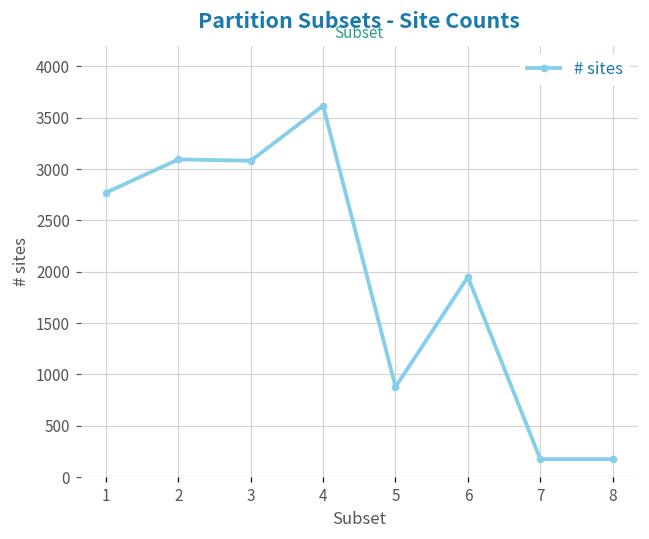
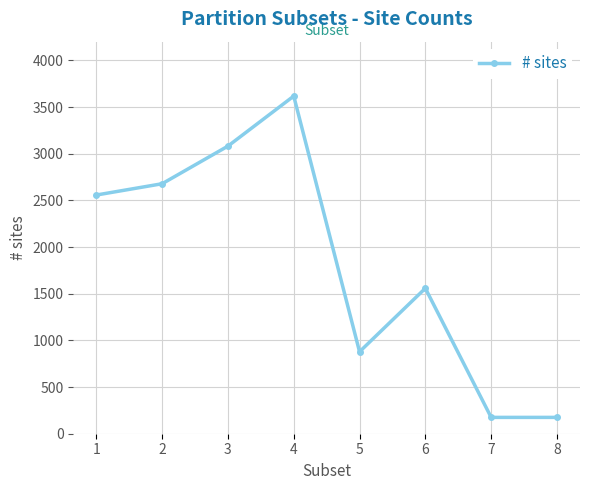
  {
-   "1": 2800,
-   "2": 3100,
+   "1": 2600,
+   "2": 2700,
    "3": 3100,
    "4": 3600,
    "5": 900,
-   "6": 1900,
+   "6": 1600,
    "7": 200,
    "8": 200
  }
